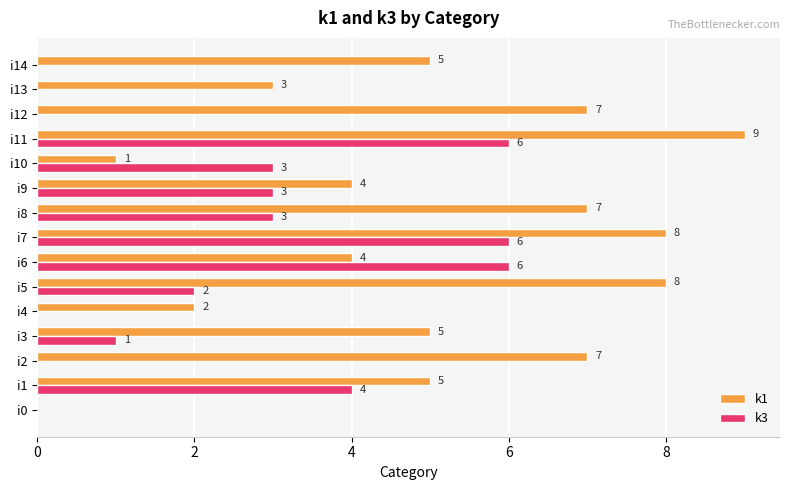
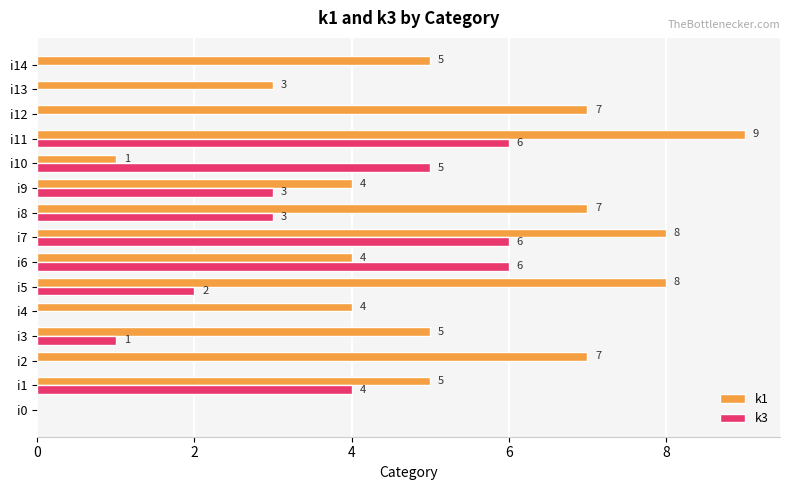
  {
    "k1": {
      "i14": 5,
      "i13": 3,
      "i12": 7,
      "i11": 9,
      "i10": 1,
      "i9": 4,
      "i8": 7,
      "i7": 8,
      "i6": 4,
      "i5": 8,
-     "i4": 2,
+     "i4": 4,
      "i3": 5,
      "i2": 7,
      "i1": 5
    },
    "k3": {
      "i11": 6,
-     "i10": 3,
+     "i10": 5,
      "i9": 3,
      "i8": 3,
      "i7": 6,
      "i6": 6,
      "i5": 2,
      "i3": 1,
      "i1": 4
    }
  }
